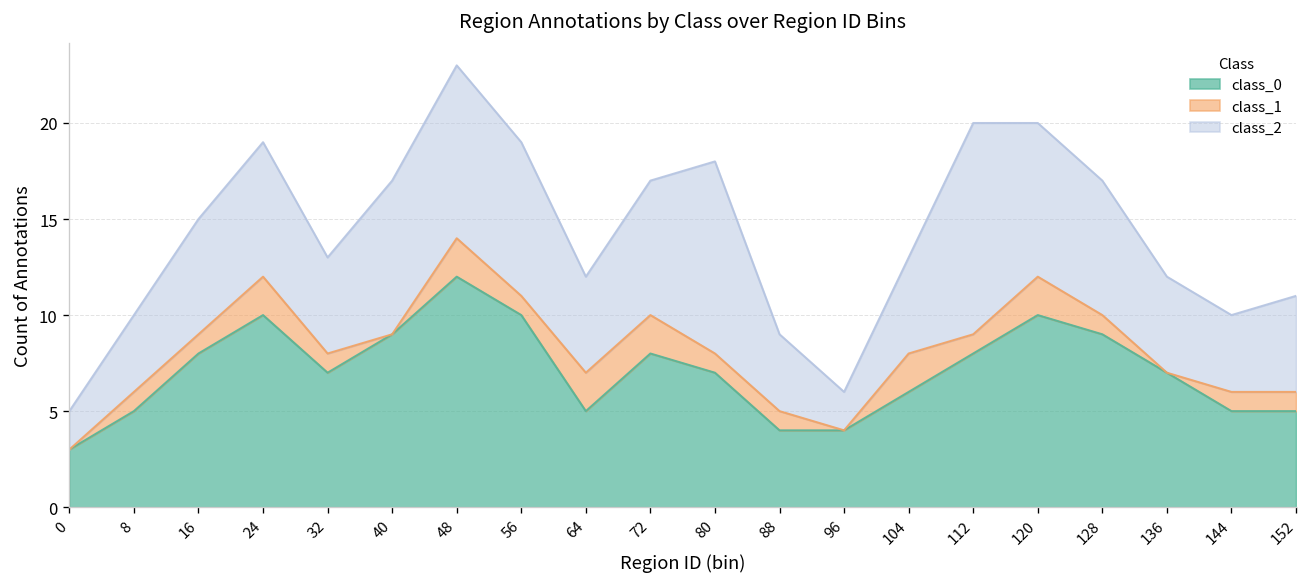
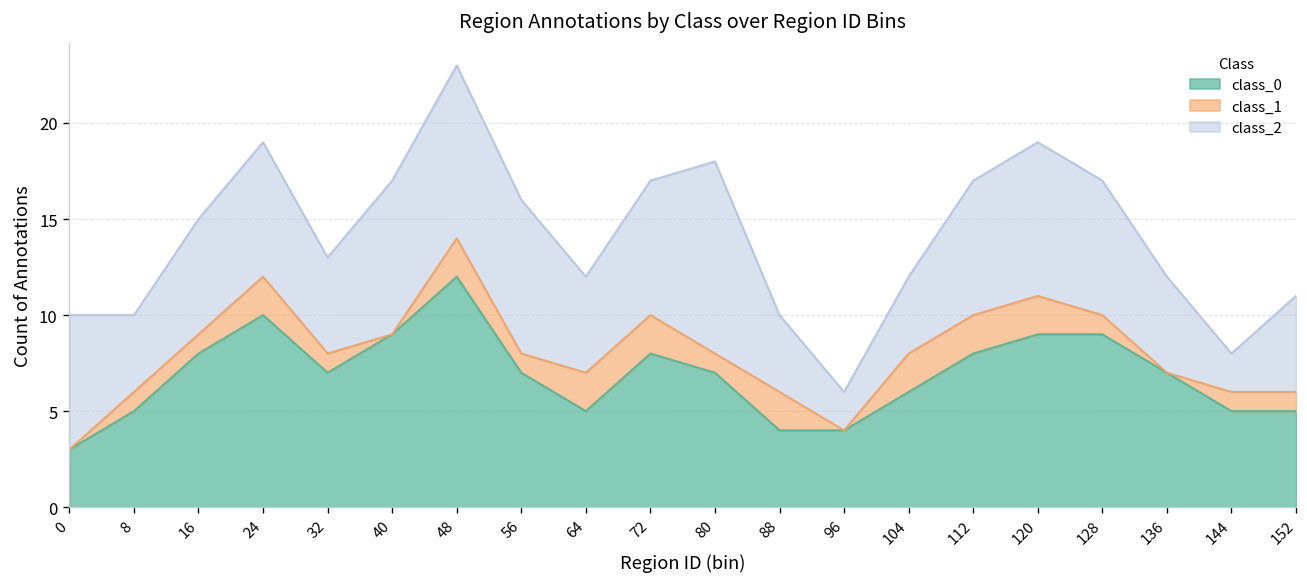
  {
    "class_0": {
      "8": 5,
      "16": 8,
      "24": 10,
      "32": 7,
      "48": 12,
-     "56": 10,
+     "56": 7,
      "64": 5,
      "72": 8,
      "80": 7,
      "88": 4,
      "104": 6,
      "112": 8,
-     "120": 10,
+     "120": 9,
      "128": 9,
      "144": 5,
      "152": 5
    },
    "class_1": {
      "8": 1,
      "16": 1,
      "24": 2,
      "32": 1,
      "48": 2,
      "56": 1,
      "64": 2,
      "72": 2,
      "80": 1,
-     "88": 1,
+     "88": 2,
      "104": 2,
-     "112": 1,
+     "112": 2,
      "120": 2,
      "128": 1,
      "144": 1,
      "152": 1
    },
    "class_2": {
-     "0": 2,
+     "0": 7,
      "8": 4,
      "16": 6,
      "24": 7,
      "32": 5,
      "40": 8,
      "48": 9,
      "56": 8,
      "64": 5,
      "72": 7,
      "80": 10,
      "88": 4,
      "96": 2,
-     "104": 5,
-     "112": 11,
+     "104": 4,
+     "112": 7,
      "120": 8,
      "128": 7,
      "136": 5,
-     "144": 4,
+     "144": 2,
      "152": 5
    }
  }
